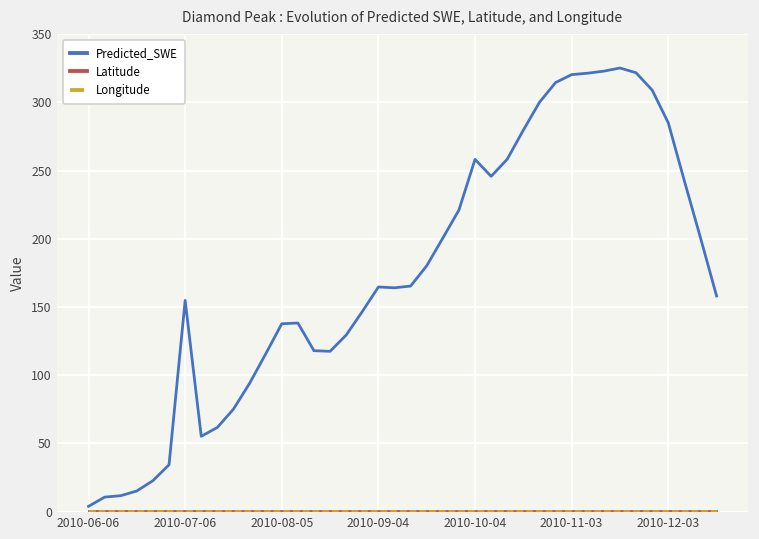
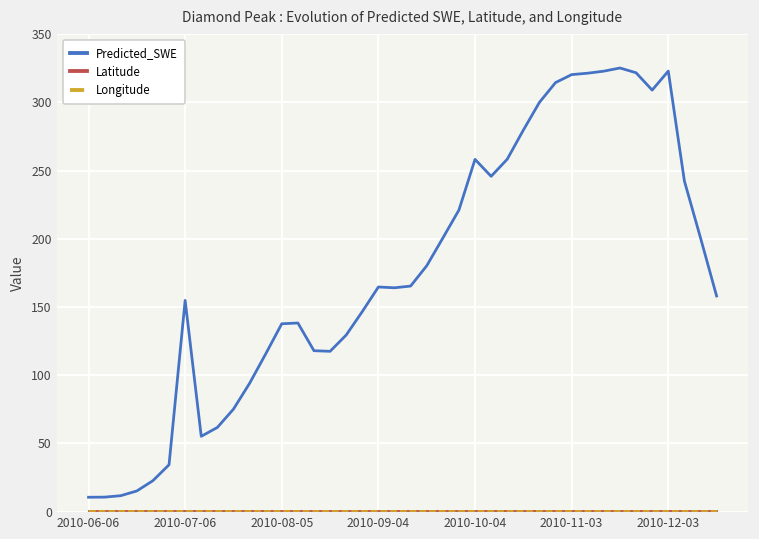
  {
    "Predicted_SWE": {
-     "2010-06-06": 4,
+     "2010-06-06": 11,
      "2010-07-06": 155,
      "2010-08-05": 138,
      "2010-09-04": 165,
      "2010-10-04": 258,
      "2010-11-03": 320,
-     "2010-12-03": 285
+     "2010-12-03": 323
    },
    "Longitude": {
      "2010-06-06": 0,
      "2010-07-06": 0,
      "2010-08-05": 0,
      "2010-09-04": 0,
      "2010-10-04": 0,
      "2010-11-03": 0,
      "2010-12-03": 0
    }
  }
